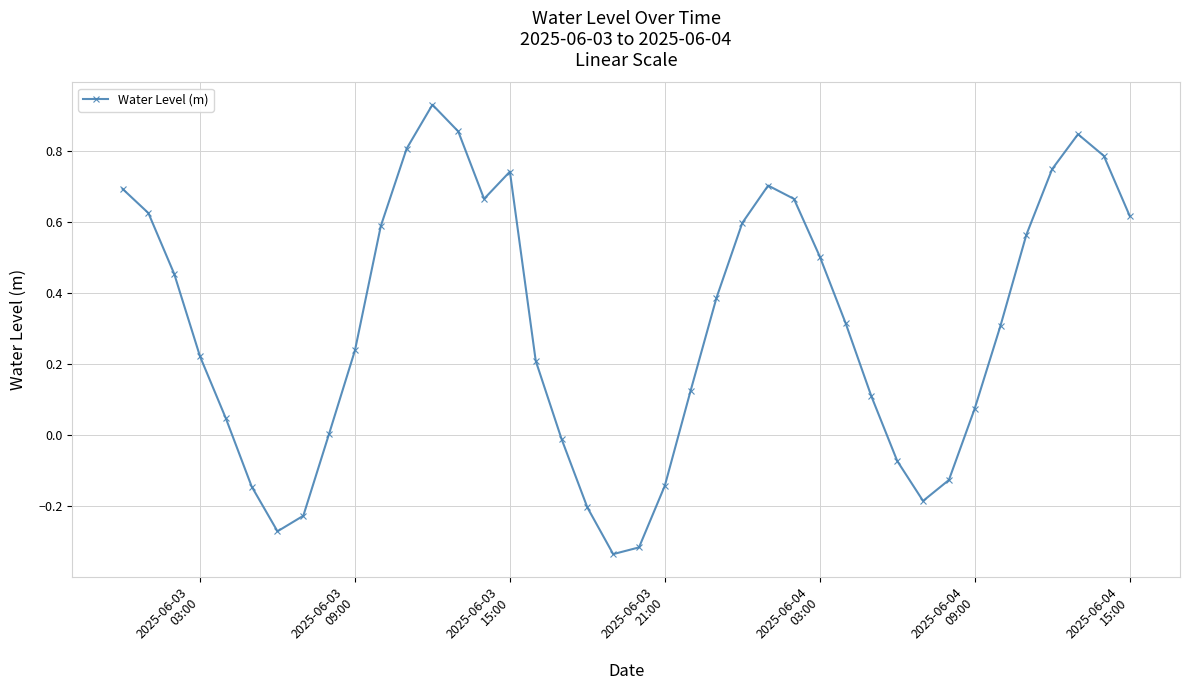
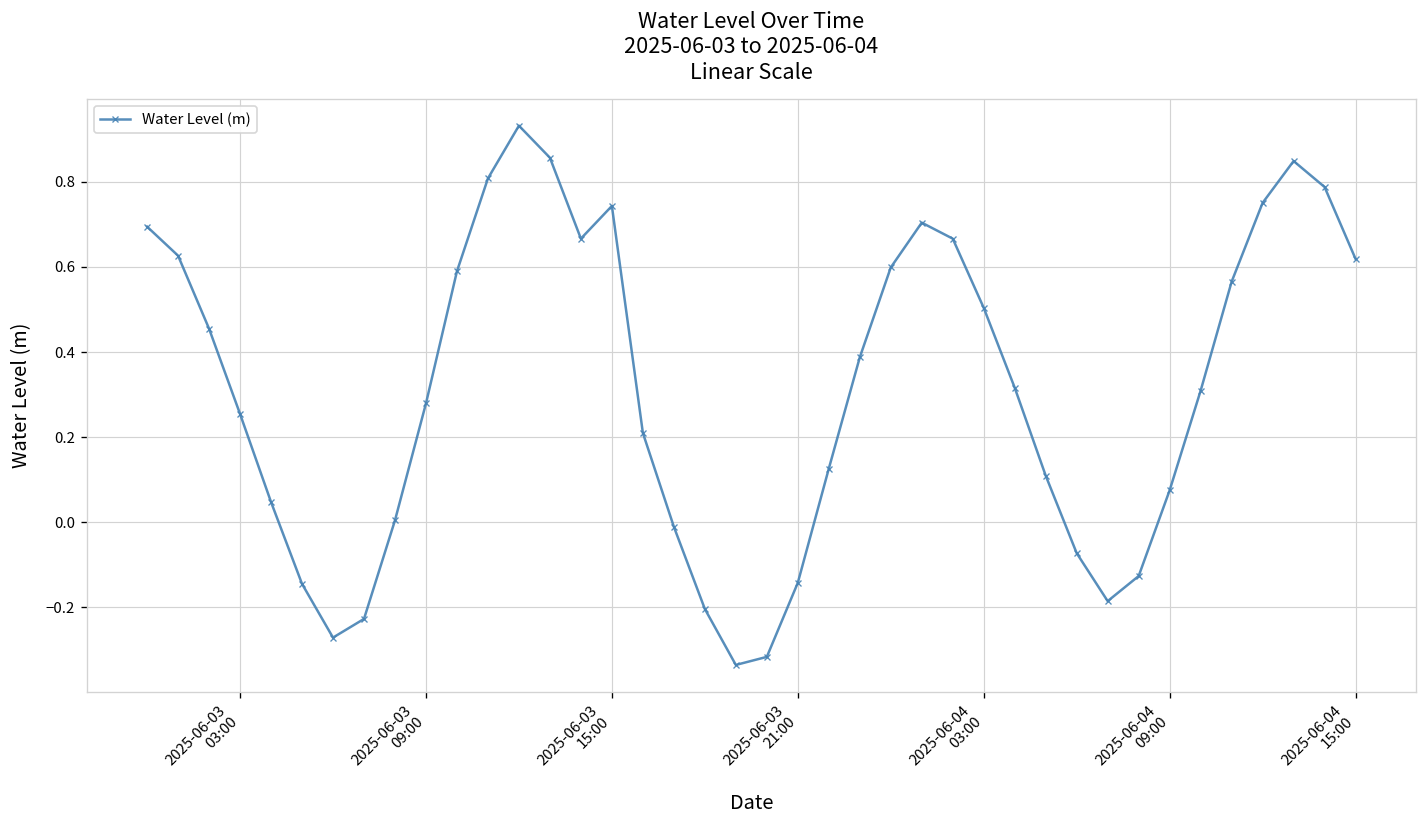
  {
-   "2025-06-03 03:00": 0.22,
-   "2025-06-03 09:00": 0.24,
+   "2025-06-03 03:00": 0.25,
+   "2025-06-03 09:00": 0.28,
    "2025-06-03 15:00": 0.74,
    "2025-06-03 21:00": -0.14,
    "2025-06-04 03:00": 0.50,
    "2025-06-04 09:00": 0.08,
    "2025-06-04 15:00": 0.62
  }
